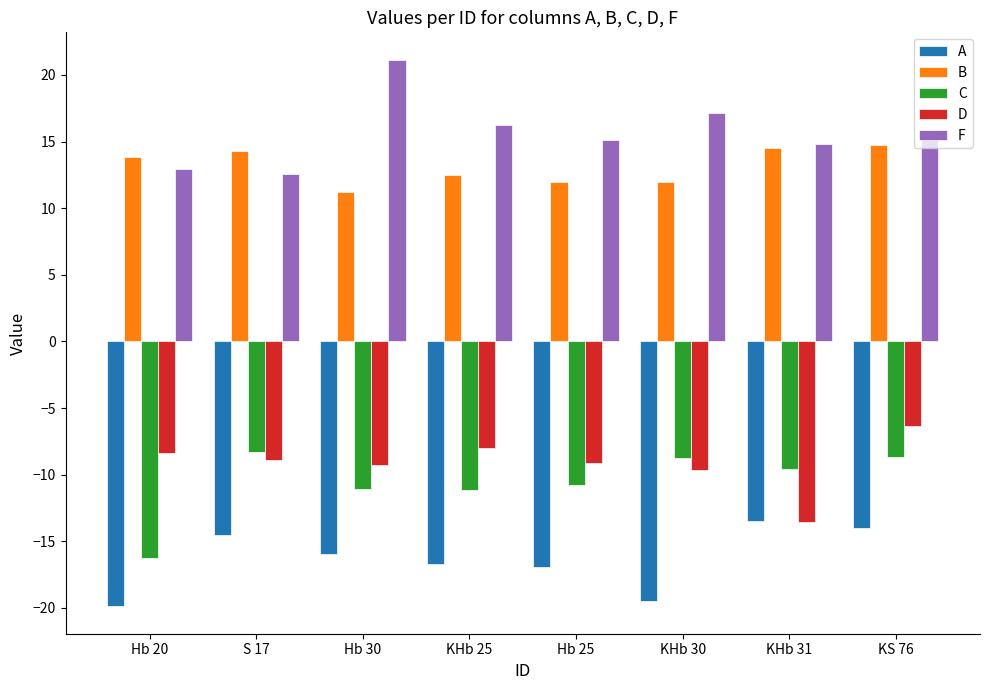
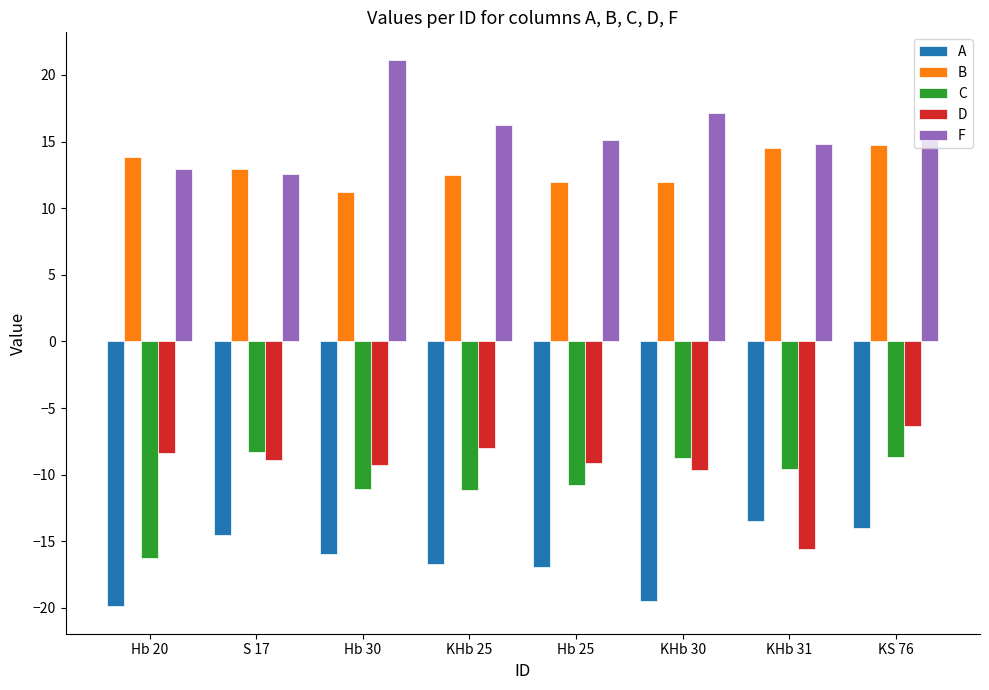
  {
    "A": {
      "Hb 20": -19.9,
      "S 17": -14.5,
      "Hb 30": -16.0,
      "KHb 25": -16.7,
      "Hb 25": -17.0,
      "KHb 30": -19.4,
      "KHb 31": -13.5,
      "KS 76": -14.0
    },
    "B": {
      "Hb 20": 13.8,
-     "S 17": 14.3,
+     "S 17": 12.9,
      "Hb 30": 11.2,
      "KHb 25": 12.5,
      "Hb 25": 12.0,
      "KHb 30": 12.0,
      "KHb 31": 14.5,
      "KS 76": 14.8
    },
    "C": {
      "Hb 20": -16.3,
      "S 17": -8.3,
      "Hb 30": -11.0,
      "KHb 25": -11.1,
      "Hb 25": -10.8,
      "KHb 30": -8.8,
      "KHb 31": -9.6,
      "KS 76": -8.7
    },
    "D": {
      "Hb 20": -8.4,
      "S 17": -8.9,
      "Hb 30": -9.2,
      "KHb 25": -8.0,
      "Hb 25": -9.1,
      "KHb 30": -9.6,
-     "KHb 31": -13.5,
+     "KHb 31": -15.6,
      "KS 76": -6.3
    },
    "F": {
      "Hb 20": 12.9,
      "S 17": 12.6,
      "Hb 30": 21.2,
      "KHb 25": 16.2,
      "Hb 25": 15.1,
      "KHb 30": 17.1,
      "KHb 31": 14.8
    }
  }
